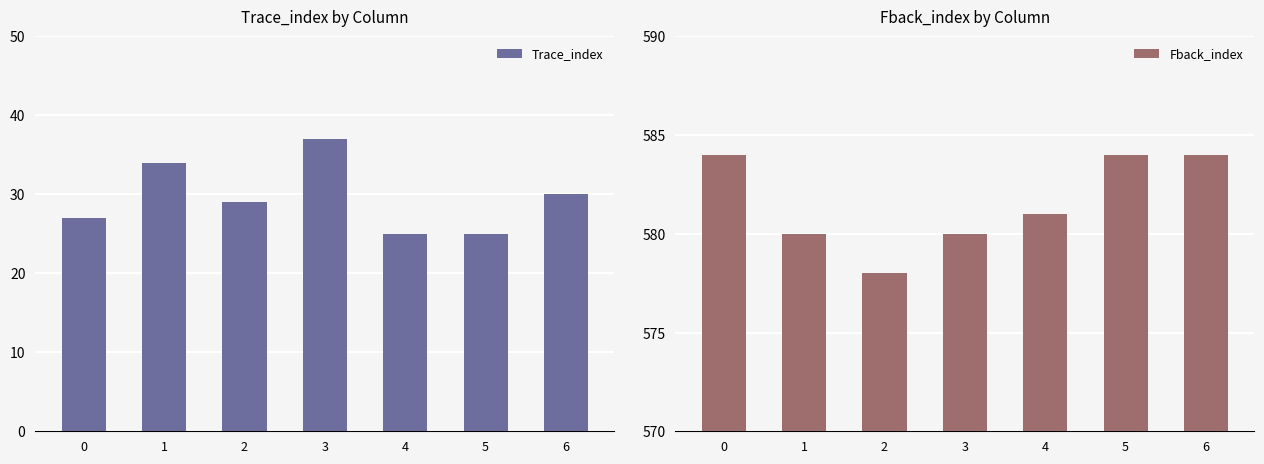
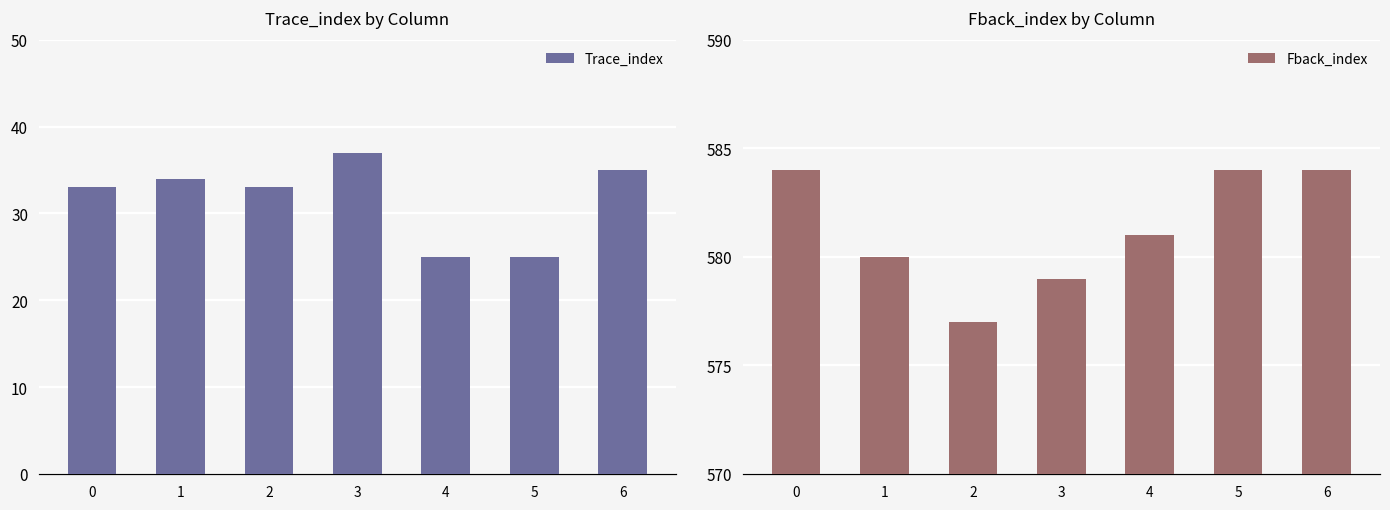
  {
    "Trace_index by Column": {
-     "0": 27,
+     "0": 33,
      "1": 34,
-     "2": 29,
+     "2": 33,
      "3": 37,
      "4": 25,
      "5": 25,
-     "6": 30
+     "6": 35
    },
    "Fback_index by Column": {
      "0": 584,
      "1": 580,
-     "2": 578,
-     "3": 580,
+     "2": 577,
+     "3": 579,
      "4": 581,
      "5": 584,
      "6": 584
    }
  }
